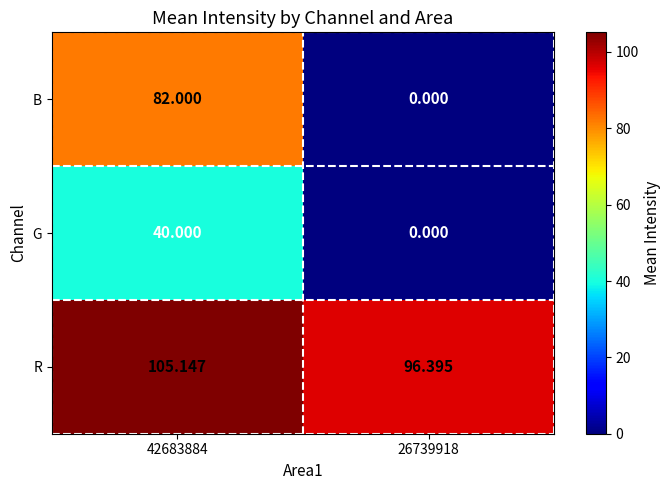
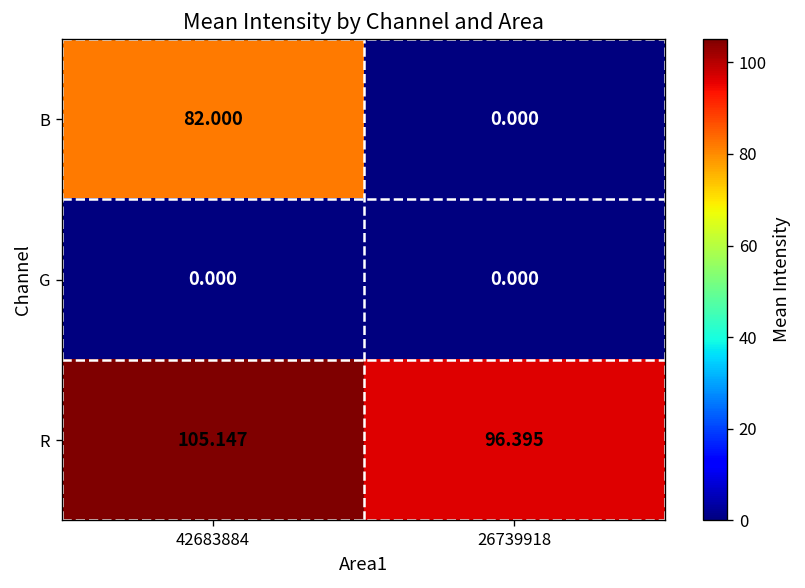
  {
    "B": {
      "42683884": 82.000,
      "26739918": 0.000
    },
    "G": {
-     "42683884": 40.000,
+     "42683884": 0.000,
      "26739918": 0.000
    },
    "R": {
      "42683884": 105.147,
      "26739918": 96.395
    }
  }
